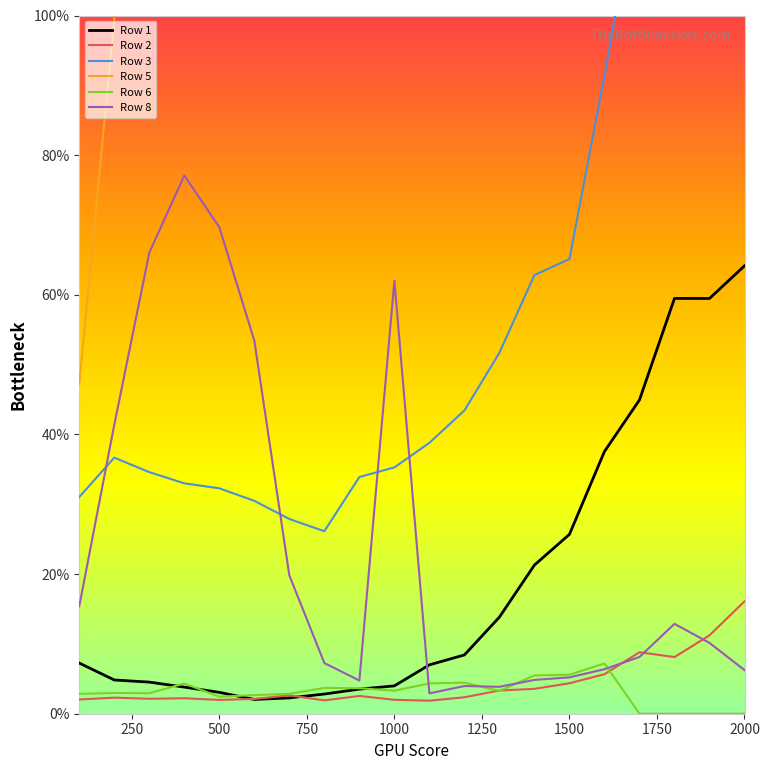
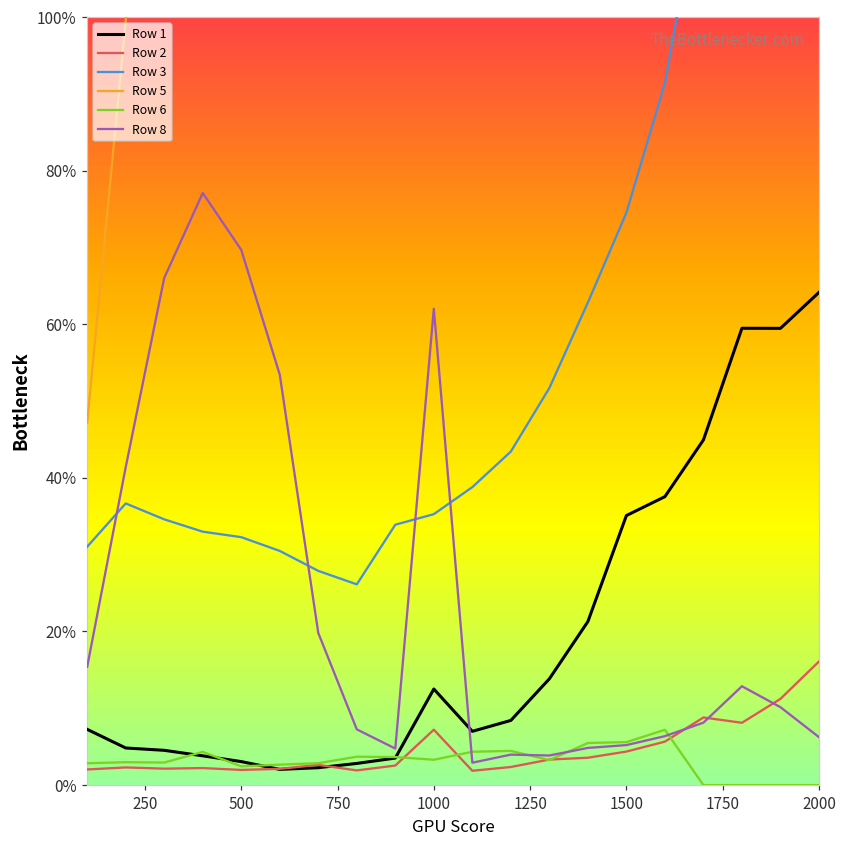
  {
    "Row 1": {
      "500": "3%",
-     "1000": "4%",
-     "1500": "26%",
+     "1000": "13%",
+     "1500": "35%",
      "2000": "64%"
    },
    "Row 2": {
      "500": "2%",
-     "1000": "2%",
+     "1000": "7%",
      "1500": "4%",
      "2000": "16%"
    },
    "Row 3": {
      "500": "32%",
      "1000": "35%",
-     "1500": "65%"
+     "1500": "75%"
    },
    "Row 6": {
      "500": "2%",
      "1000": "3%",
      "1500": "6%",
      "2000": "0%"
    },
    "Row 8": {
      "500": "70%",
      "1000": "62%",
      "1500": "5%",
      "2000": "6%"
    }
  }
